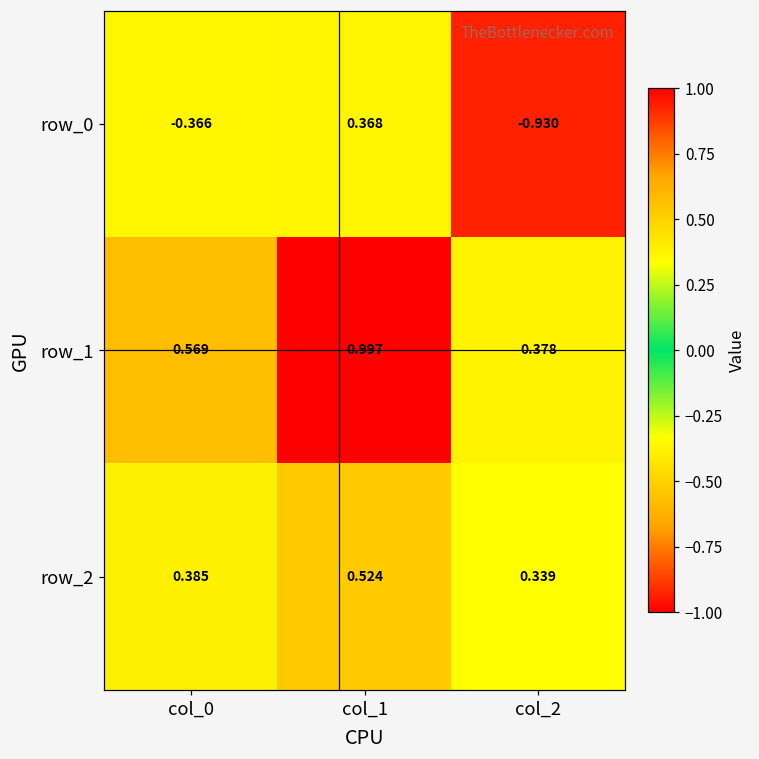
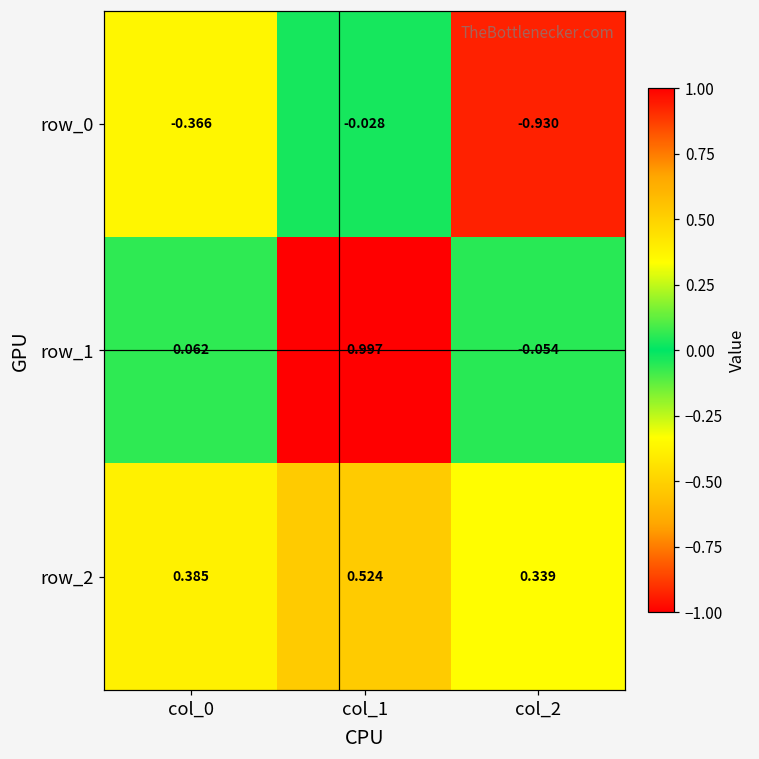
  {
    "row_0": {
      "col_0": -0.366,
-     "col_1": 0.368
+     "col_1": -0.028
    },
    "row_1": {
-     "col_0": 0.569,
+     "col_0": 0.062,
      "col_1": 0.997,
-     "col_2": 0.378
+     "col_2": -0.054
    },
    "row_2": {
      "col_0": 0.385,
      "col_1": 0.524,
      "col_2": 0.339
    }
  }
